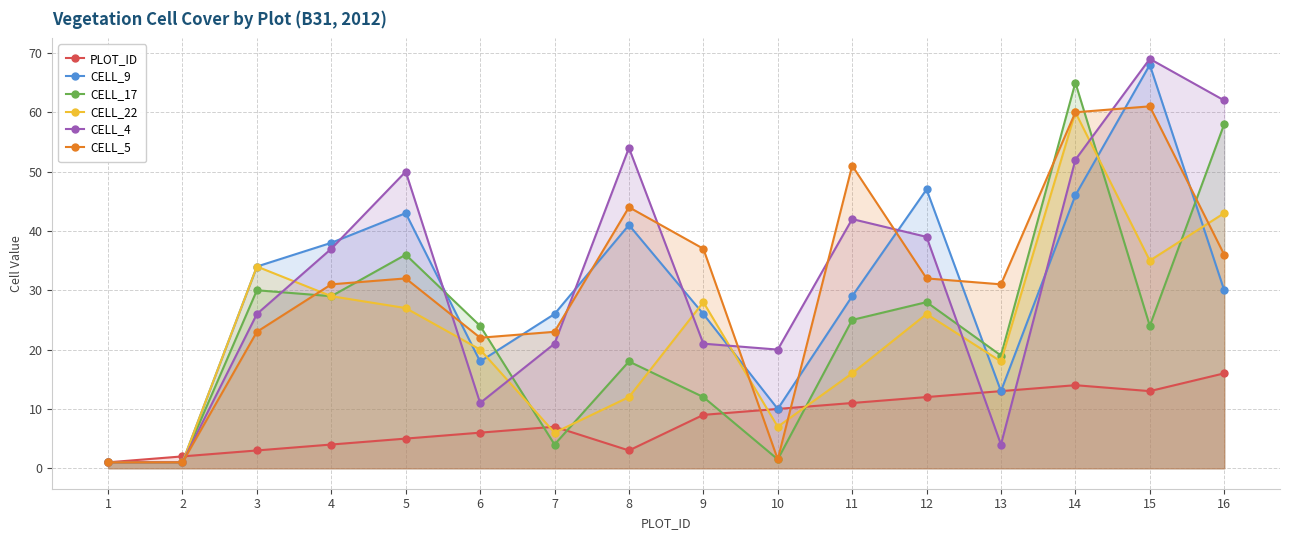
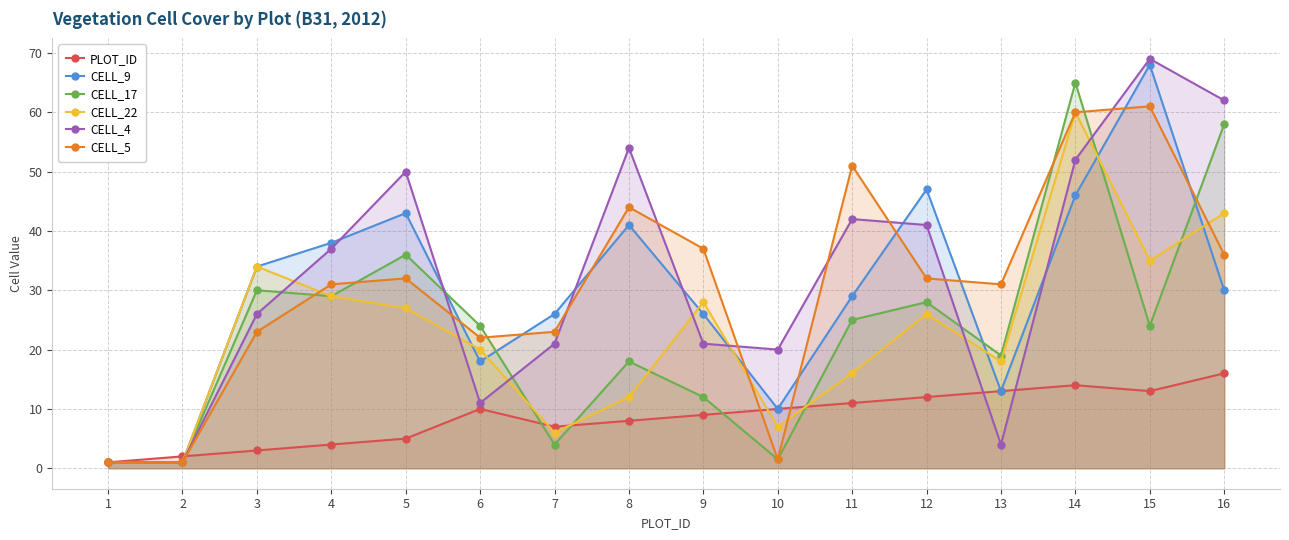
  {
    "PLOT_ID": {
      "2": 2,
      "3": 3,
      "4": 4,
      "5": 5,
-     "6": 6,
+     "6": 10,
      "7": 7,
-     "8": 3,
+     "8": 8,
      "9": 9,
      "11": 11,
      "12": 12,
      "14": 14,
      "15": 13,
      "16": 16
    },
    "CELL_9": {
      "4": 38,
      "5": 43,
      "6": 18,
      "7": 26,
      "8": 41,
      "9": 26,
      "11": 29,
      "12": 47,
      "14": 46,
      "15": 68,
      "16": 30
    },
    "CELL_17": {
      "3": 30,
      "5": 36,
      "6": 24,
      "7": 4,
      "8": 18,
      "9": 12,
      "11": 25,
      "12": 28,
      "13": 19,
      "14": 65,
      "15": 24,
      "16": 58
    },
    "CELL_22": {
      "5": 27,
      "6": 20,
      "7": 6,
      "8": 12,
      "9": 28,
      "10": 7,
      "11": 16,
      "12": 26,
      "13": 18,
      "15": 35,
      "16": 43
    },
    "CELL_4": {
      "3": 26,
      "4": 37,
      "5": 50,
      "6": 11,
      "7": 21,
      "8": 54,
      "9": 21,
      "10": 20,
      "11": 42,
-     "12": 39,
+     "12": 41,
      "13": 4,
      "14": 52,
      "15": 69,
      "16": 62
    },
    "CELL_5": {
      "3": 23,
      "4": 31,
      "5": 32,
      "6": 22,
      "7": 23,
      "8": 44,
      "9": 37,
      "11": 51,
      "12": 32,
      "13": 31,
      "15": 61,
      "16": 36
    }
  }
